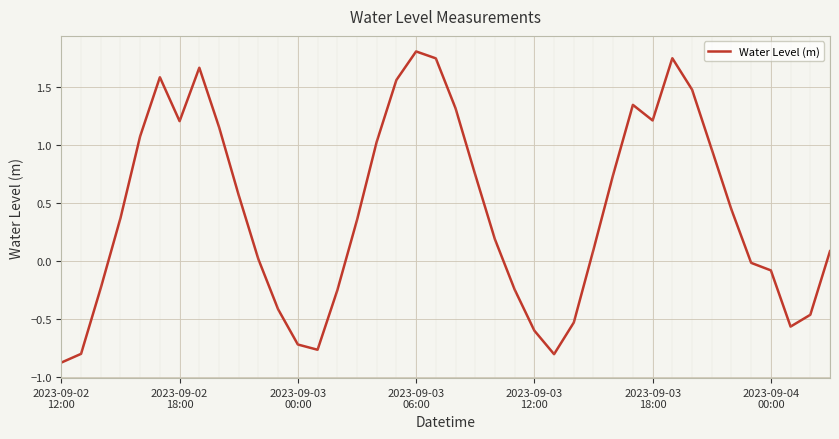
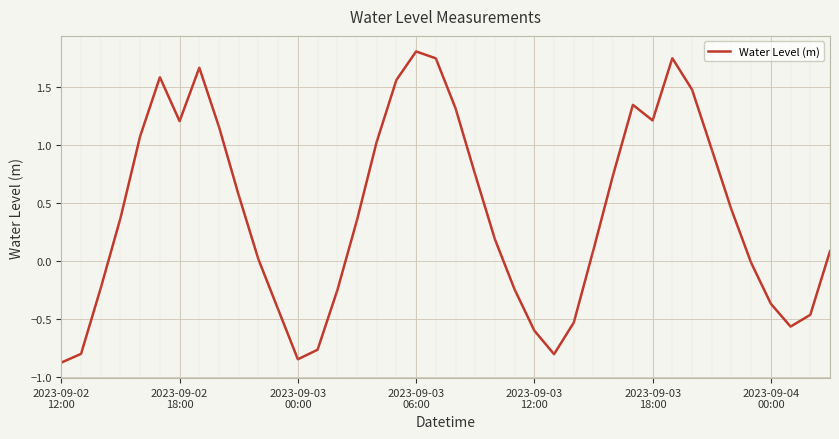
  {
    "2023-09-02 12:00": -0.88,
    "2023-09-02 18:00": 1.21,
-   "2023-09-03 00:00": -0.72,
+   "2023-09-03 00:00": -0.85,
    "2023-09-03 06:00": 1.81,
    "2023-09-03 12:00": -0.60,
    "2023-09-03 18:00": 1.21,
-   "2023-09-04 00:00": -0.08
+   "2023-09-04 00:00": -0.37
  }
